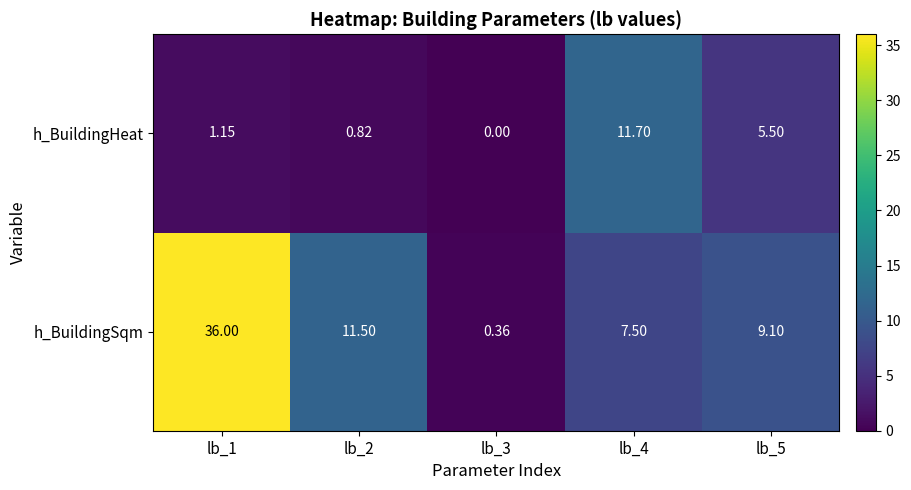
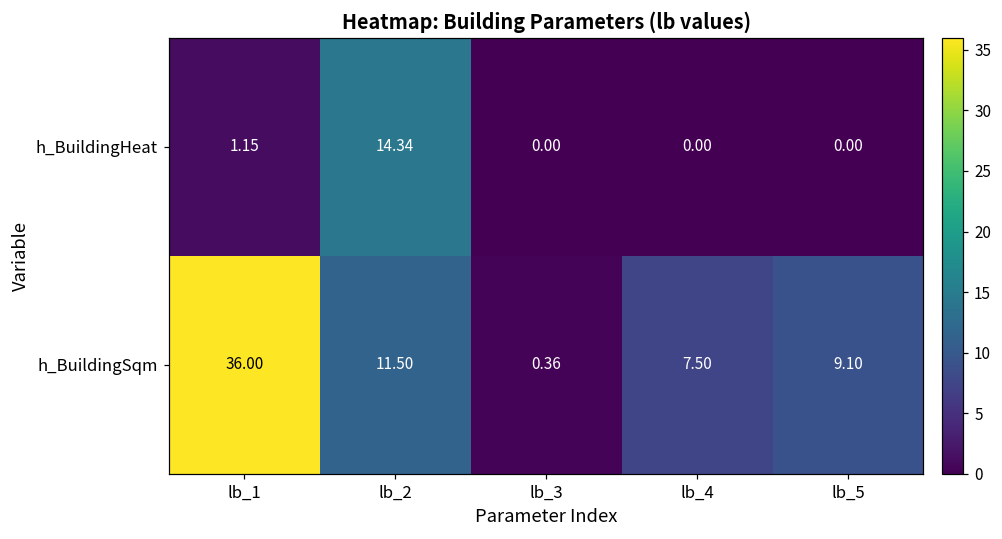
  {
    "h_BuildingHeat": {
      "lb_1": 1.15,
-     "lb_2": 0.82,
+     "lb_2": 14.34,
      "lb_3": 0.00,
-     "lb_4": 11.70,
-     "lb_5": 5.50
+     "lb_4": 0.00,
+     "lb_5": 0.00
    },
    "h_BuildingSqm": {
      "lb_1": 36.00,
      "lb_2": 11.50,
      "lb_3": 0.36,
      "lb_4": 7.50,
      "lb_5": 9.10
    }
  }
